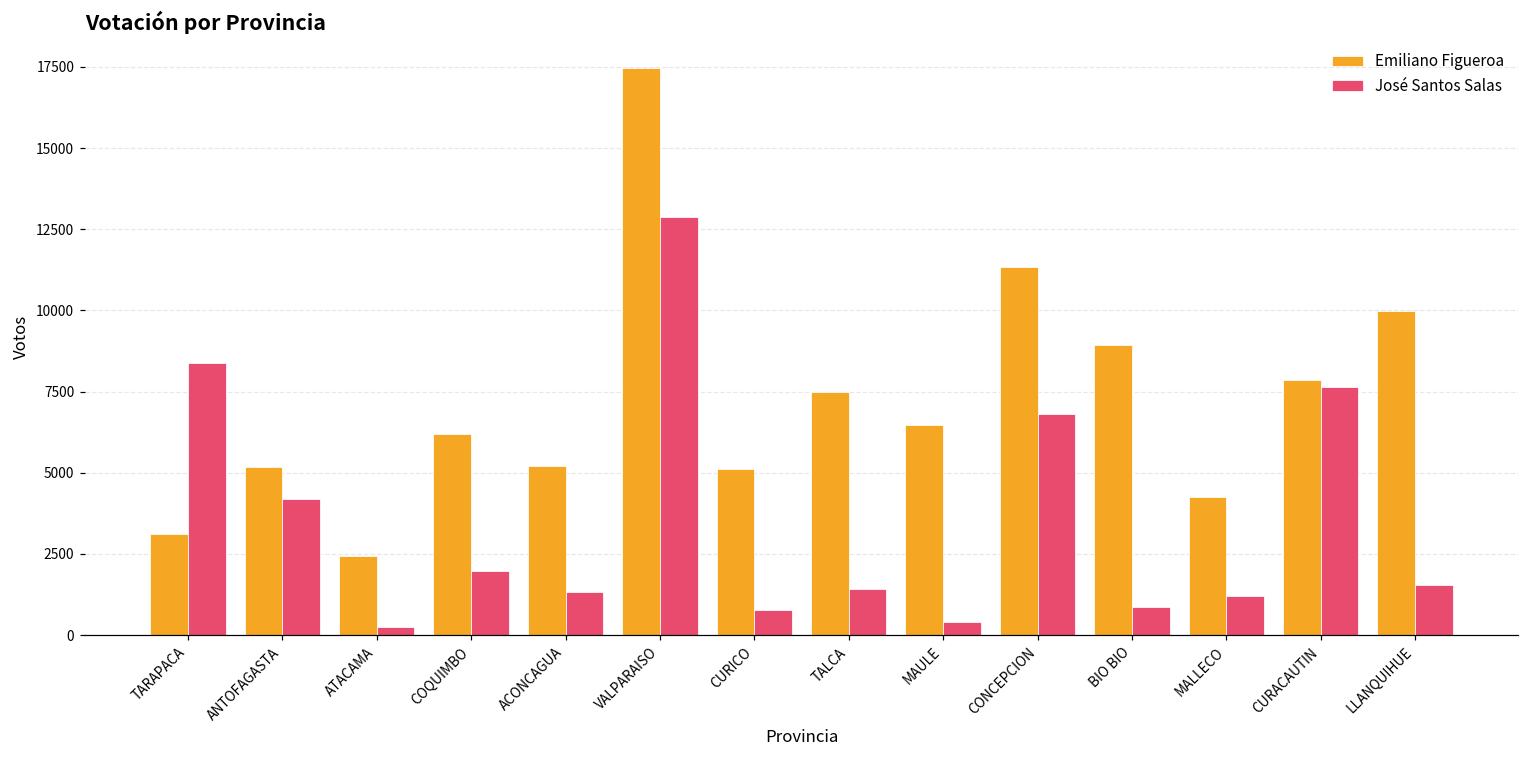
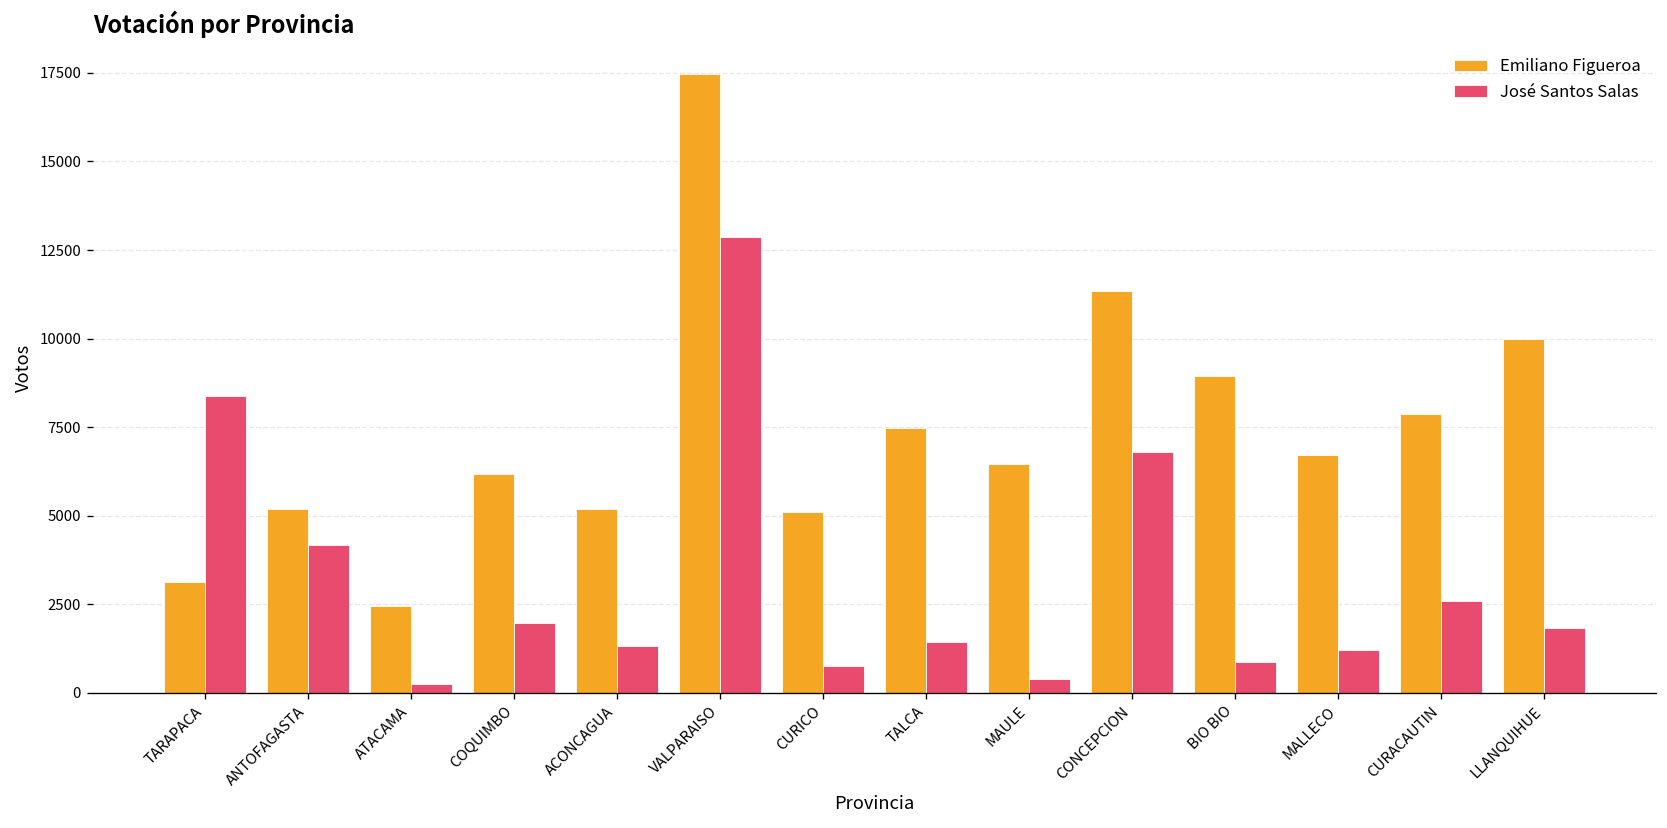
  {
    "Emiliano Figueroa": {
      "TARAPACA": 3100,
      "ANTOFAGASTA": 5200,
      "ATACAMA": 2400,
      "COQUIMBO": 6200,
      "ACONCAGUA": 5200,
      "VALPARAISO": 17500,
      "CURICO": 5100,
      "TALCA": 7500,
      "MAULE": 6500,
      "CONCEPCION": 11300,
      "BIO BIO": 8900,
-     "MALLECO": 4300,
+     "MALLECO": 6700,
      "CURACAUTIN": 7900,
      "LLANQUIHUE": 10000
    },
    "José Santos Salas": {
      "TARAPACA": 8400,
      "ANTOFAGASTA": 4200,
      "ATACAMA": 200,
      "COQUIMBO": 2000,
      "ACONCAGUA": 1300,
      "VALPARAISO": 12900,
      "CURICO": 800,
      "TALCA": 1400,
      "MAULE": 400,
      "CONCEPCION": 6800,
      "BIO BIO": 900,
      "MALLECO": 1200,
-     "CURACAUTIN": 7600,
-     "LLANQUIHUE": 1500
+     "CURACAUTIN": 2600,
+     "LLANQUIHUE": 1800
    }
  }
